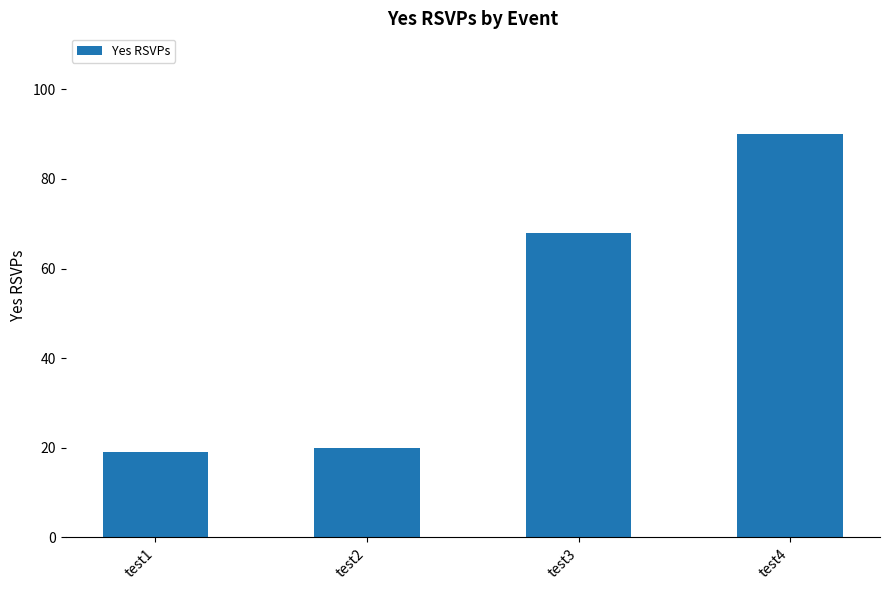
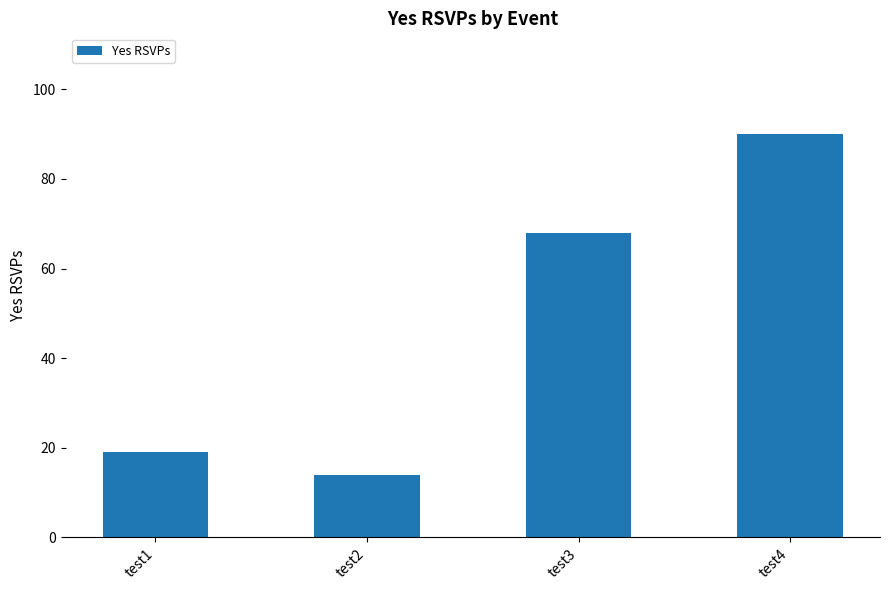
  {
    "test1": 19,
-   "test2": 20,
+   "test2": 14,
    "test3": 68,
    "test4": 90
  }
